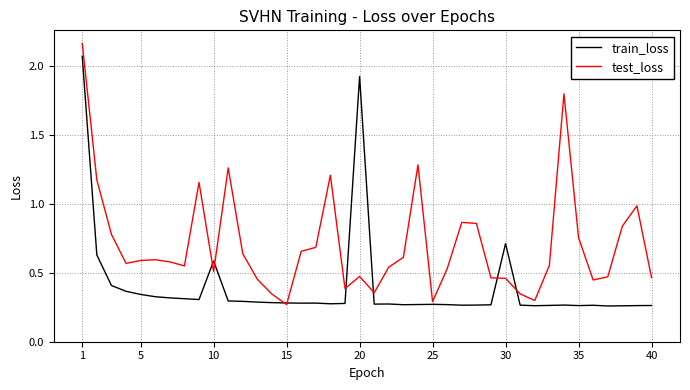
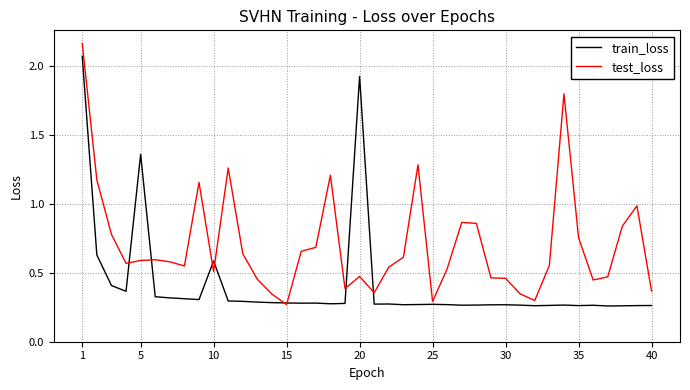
  {
    "train_loss": {
      "1": 2.07,
-     "5": 0.34,
+     "5": 1.36,
      "10": 0.59,
      "20": 1.93,
      "25": 0.27,
-     "30": 0.71,
+     "30": 0.27,
      "35": 0.26,
      "40": 0.26
    },
    "test_loss": {
      "1": 2.16,
      "5": 0.59,
      "10": 0.51,
      "20": 0.47,
      "25": 0.29,
      "30": 0.46,
      "35": 0.76,
-     "40": 0.47
+     "40": 0.37
    }
  }
